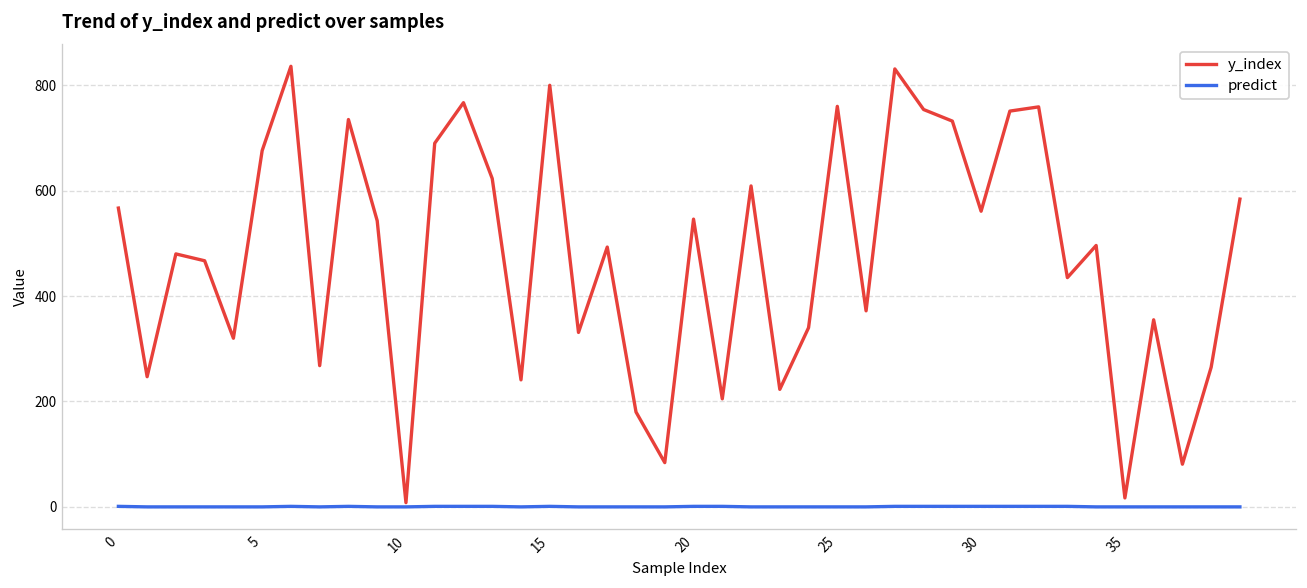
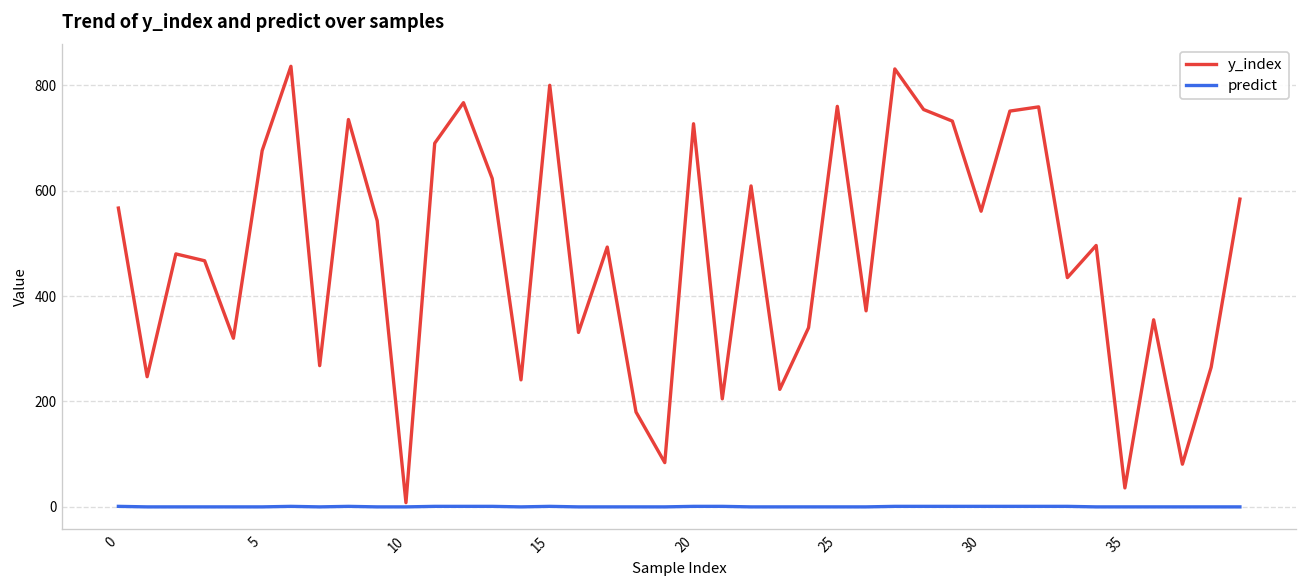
  {
    "y_index": {
      "0": 570,
      "5": 680,
      "10": 10,
      "15": 800,
-     "20": 550,
+     "20": 730,
      "25": 760,
      "30": 560,
-     "35": 20
+     "35": 40
    },
    "predict": {
      "0": 0,
      "5": 0,
      "10": 0,
      "15": 0,
      "20": 0,
      "25": 0,
      "30": 0,
      "35": 0
    }
  }
